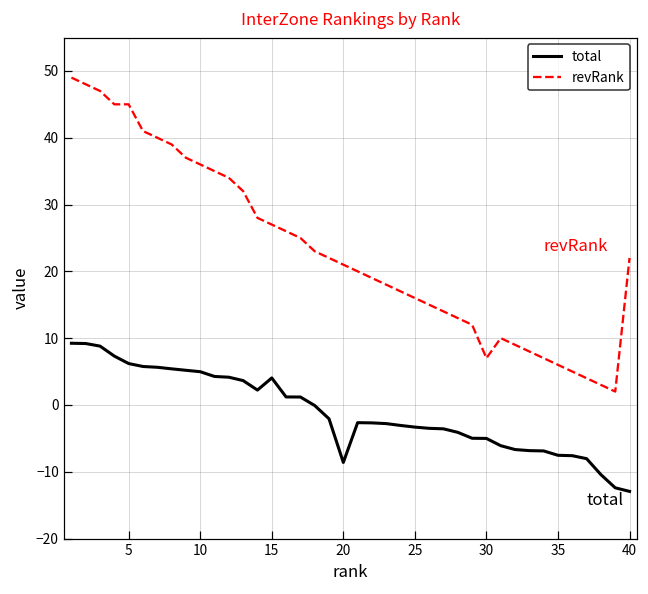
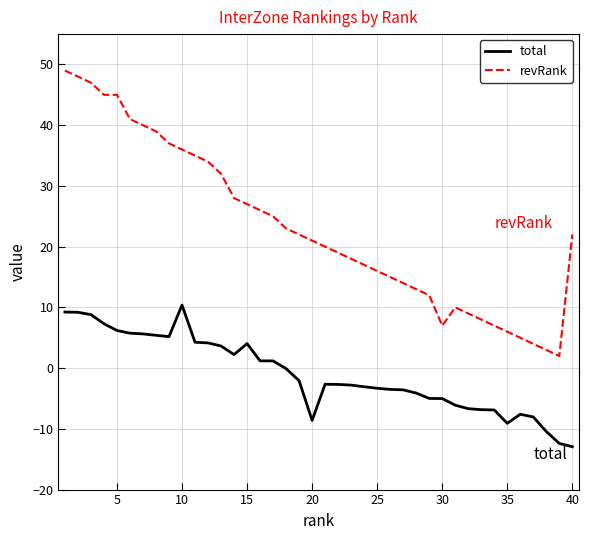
  {
    "total": {
      "5": 6,
-     "10": 5,
+     "10": 10,
      "15": 4,
      "20": -9,
      "25": -3,
      "30": -5,
-     "35": -8,
+     "35": -9,
      "40": -13
    },
    "revRank": {
      "5": 45,
      "10": 36,
      "15": 27,
      "20": 21,
      "25": 16,
      "30": 7,
      "35": 6,
      "40": 22
    }
  }
